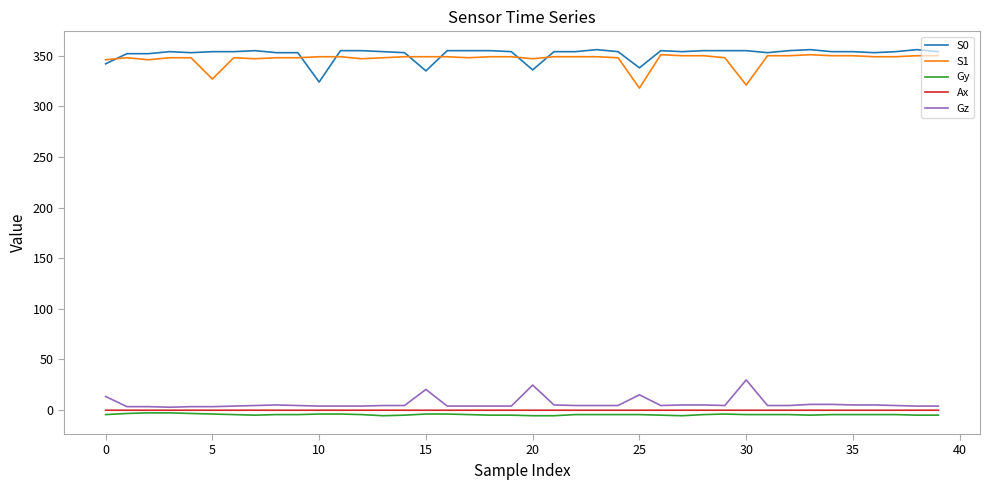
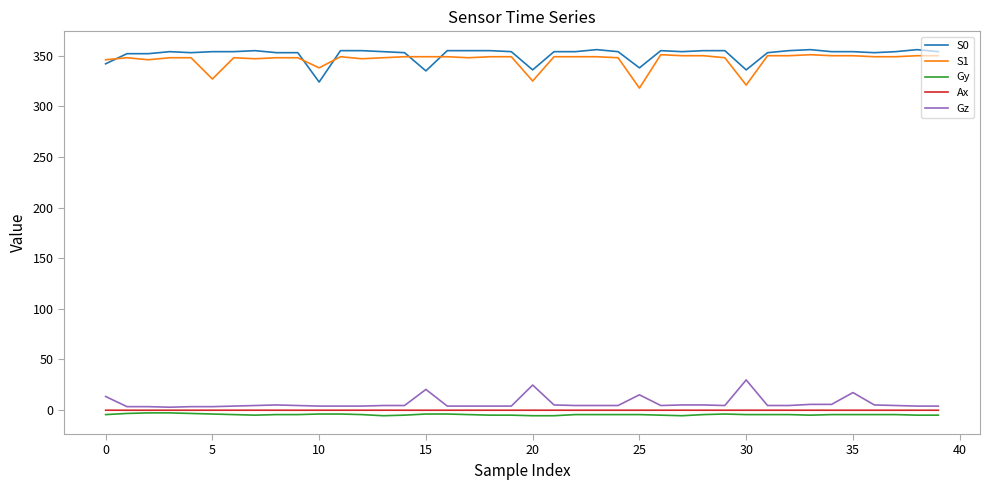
  {
    "S0": {
      "0": 342,
      "5": 354,
      "10": 324,
      "15": 335,
      "20": 336,
      "25": 338,
-     "30": 355,
+     "30": 336,
      "35": 354
    },
    "S1": {
      "0": 346,
      "5": 327,
-     "10": 349,
+     "10": 338,
      "15": 349,
-     "20": 347,
+     "20": 325,
      "25": 318,
      "30": 321,
      "35": 350
    },
    "Gy": {
      "0": -4,
      "5": -4,
      "10": -4,
      "15": -4,
      "20": -6,
      "25": -4,
      "30": -4,
      "35": -4
    },
    "Ax": {
      "0": 0,
      "5": 0,
      "10": 0,
      "15": 0,
      "20": 0,
      "25": 0,
      "30": 0,
      "35": 0
    },
    "Gz": {
      "0": 13,
      "5": 3,
      "10": 4,
      "15": 20,
      "20": 25,
      "25": 15,
      "30": 30,
-     "35": 5
+     "35": 17
    }
  }
